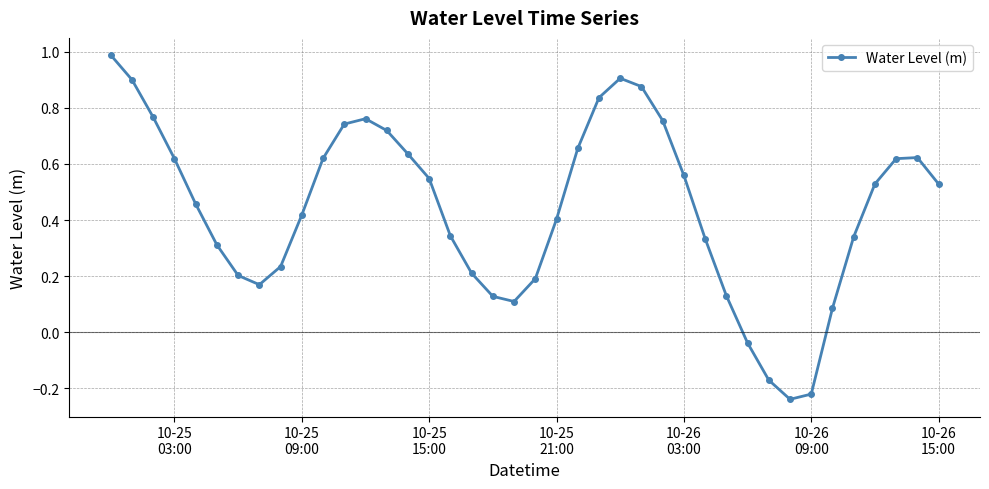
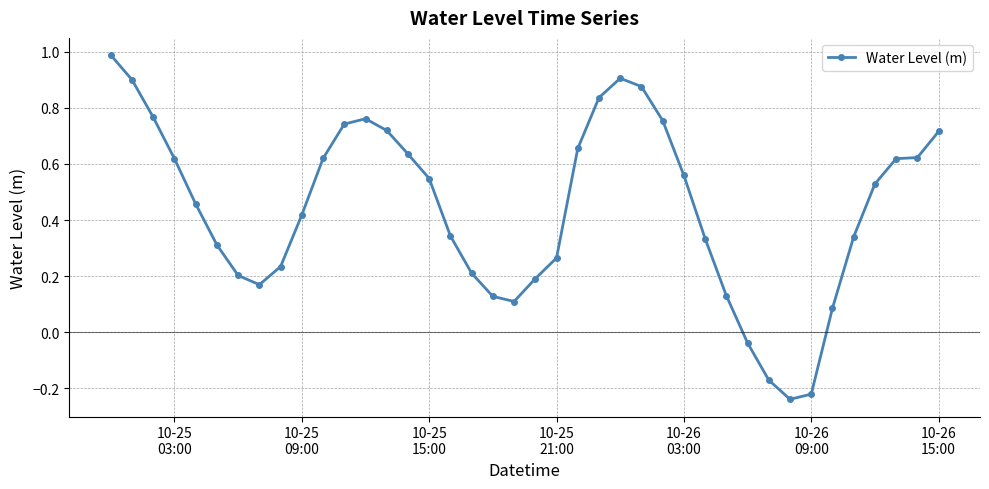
  {
    "10-25 03:00": 0.62,
    "10-25 09:00": 0.42,
    "10-25 15:00": 0.55,
-   "10-25 21:00": 0.40,
+   "10-25 21:00": 0.27,
    "10-26 03:00": 0.56,
    "10-26 09:00": -0.22,
-   "10-26 15:00": 0.53
+   "10-26 15:00": 0.72
  }
